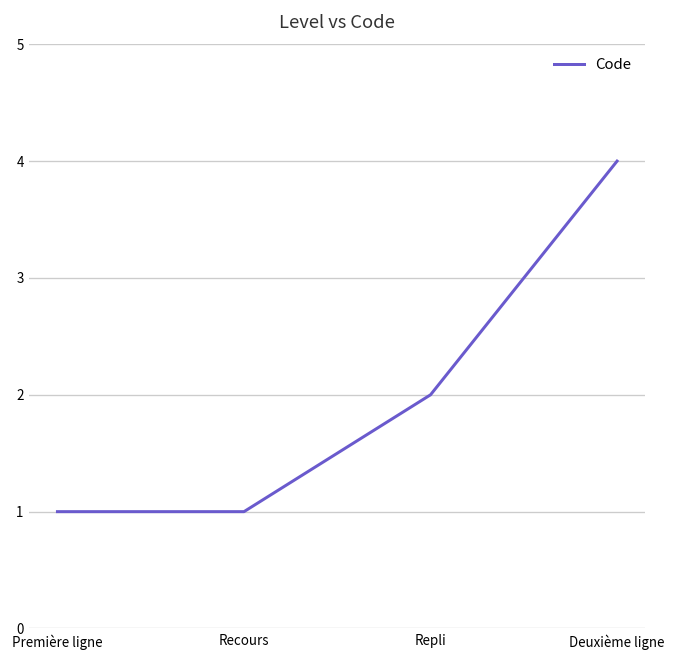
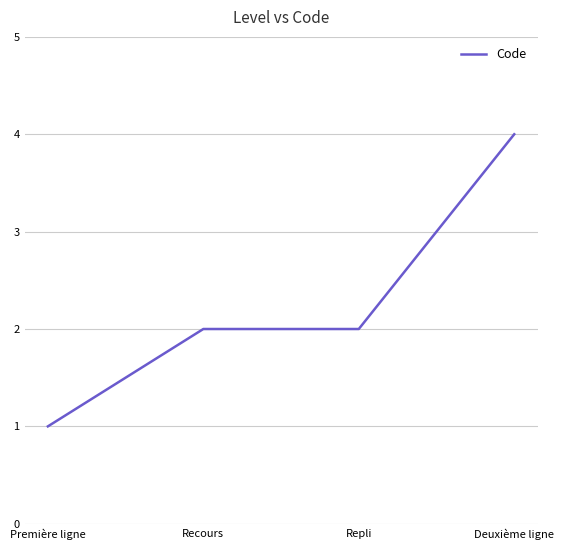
  {
    "Première ligne": 1,
-   "Recours": 1,
+   "Recours": 2,
    "Repli": 2,
    "Deuxième ligne": 4
  }
